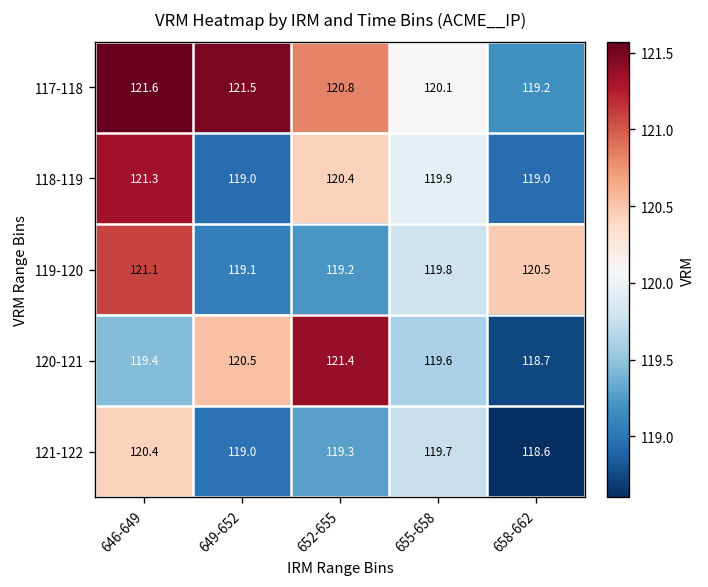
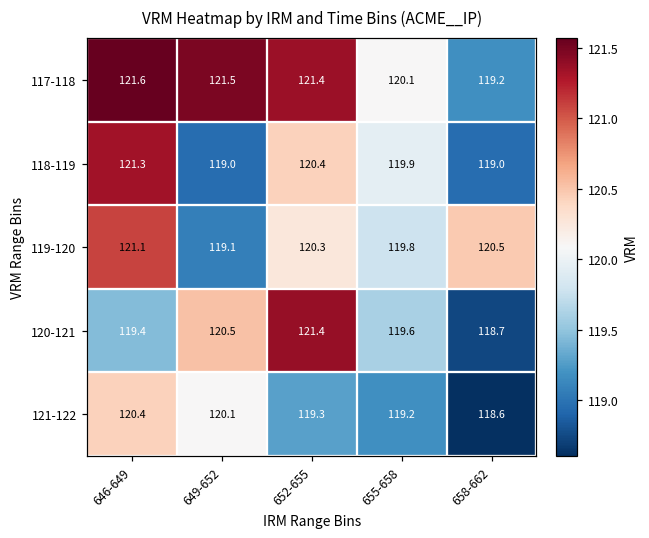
  {
    "117-118": {
      "646-649": 121.6,
      "649-652": 121.5,
-     "652-655": 120.8,
+     "652-655": 121.4,
      "655-658": 120.1,
      "658-662": 119.2
    },
    "118-119": {
      "646-649": 121.3,
      "649-652": 119.0,
      "652-655": 120.4,
      "655-658": 119.9,
      "658-662": 119.0
    },
    "119-120": {
      "646-649": 121.1,
      "649-652": 119.1,
-     "652-655": 119.2,
+     "652-655": 120.3,
      "655-658": 119.8,
      "658-662": 120.5
    },
    "120-121": {
      "646-649": 119.4,
      "649-652": 120.5,
      "652-655": 121.4,
      "655-658": 119.6,
      "658-662": 118.7
    },
    "121-122": {
      "646-649": 120.4,
-     "649-652": 119.0,
+     "649-652": 120.1,
      "652-655": 119.3,
-     "655-658": 119.7,
+     "655-658": 119.2,
      "658-662": 118.6
    }
  }
